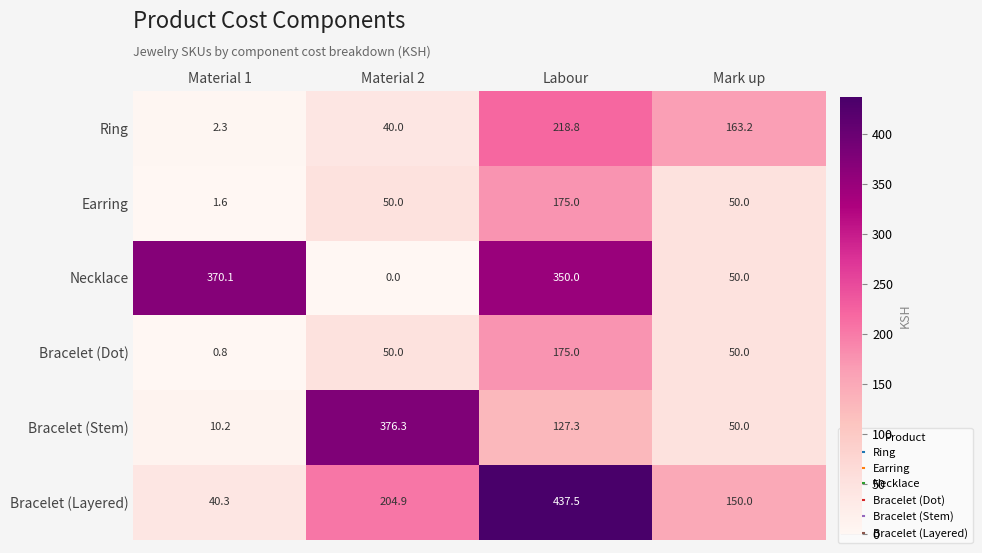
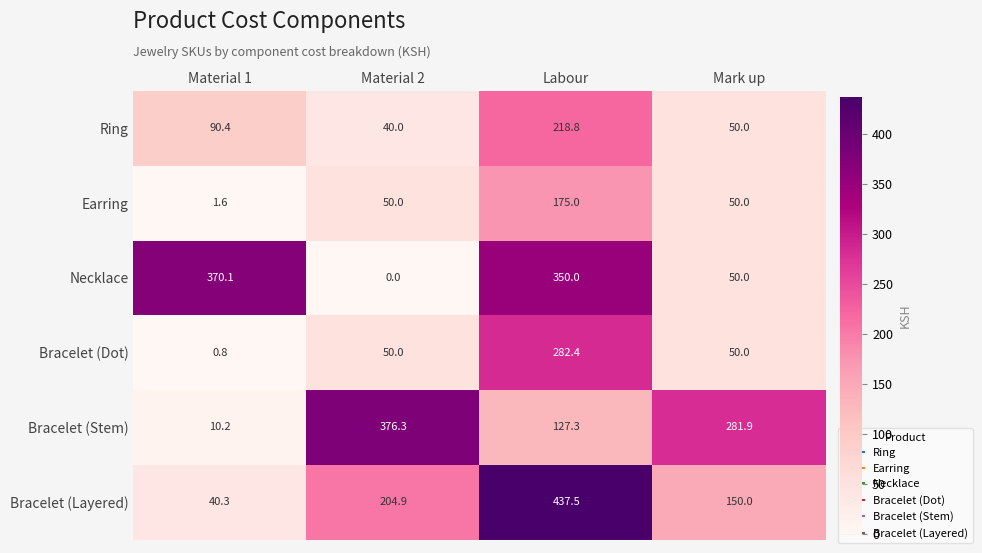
  {
    "Ring": {
-     "Material 1": 2.3,
+     "Material 1": 90.4,
      "Material 2": 40.0,
      "Labour": 218.8,
-     "Mark up": 163.2
+     "Mark up": 50.0
    },
    "Earring": {
      "Material 1": 1.6,
      "Material 2": 50.0,
      "Labour": 175.0,
      "Mark up": 50.0
    },
    "Necklace": {
      "Material 1": 370.1,
      "Material 2": 0.0,
      "Labour": 350.0,
      "Mark up": 50.0
    },
    "Bracelet (Dot)": {
      "Material 1": 0.8,
      "Material 2": 50.0,
-     "Labour": 175.0,
+     "Labour": 282.4,
      "Mark up": 50.0
    },
    "Bracelet (Stem)": {
      "Material 1": 10.2,
      "Material 2": 376.3,
      "Labour": 127.3,
-     "Mark up": 50.0
+     "Mark up": 281.9
    },
    "Bracelet (Layered)": {
      "Material 1": 40.3,
      "Material 2": 204.9,
      "Labour": 437.5,
      "Mark up": 150.0
    }
  }
